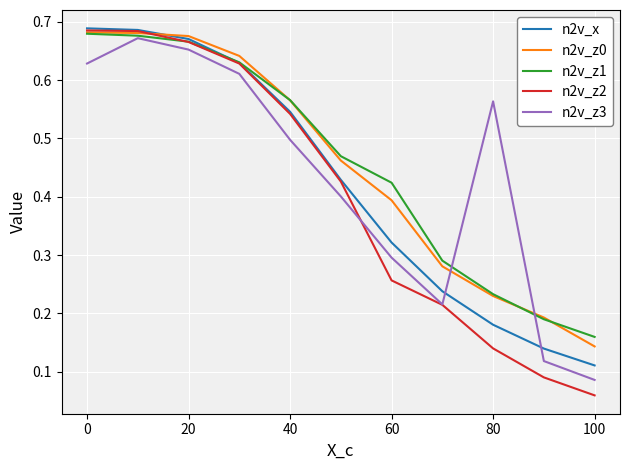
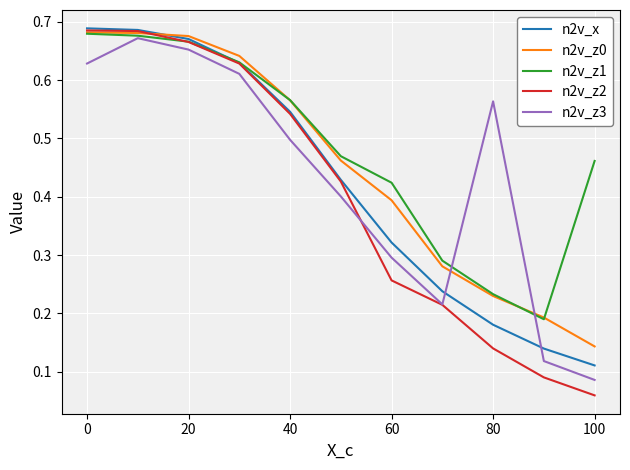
  {
    "n2v_x": {
      "20": 0.67,
      "60": 0.32,
      "80": 0.18,
      "100": 0.11
    },
    "n2v_z0": {
      "20": 0.68,
      "60": 0.39,
      "100": 0.14
    },
    "n2v_z1": {
      "60": 0.42,
-     "100": 0.16
+     "100": 0.46
    },
    "n2v_z2": {
      "60": 0.26,
      "80": 0.14,
      "100": 0.06
    },
    "n2v_z3": {
      "0": 0.63,
      "20": 0.65,
      "40": 0.50,
      "60": 0.30,
      "80": 0.56,
      "100": 0.09
    }
  }
